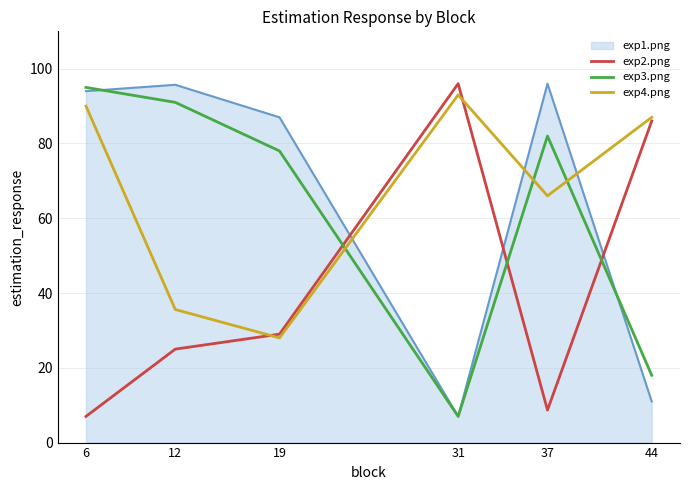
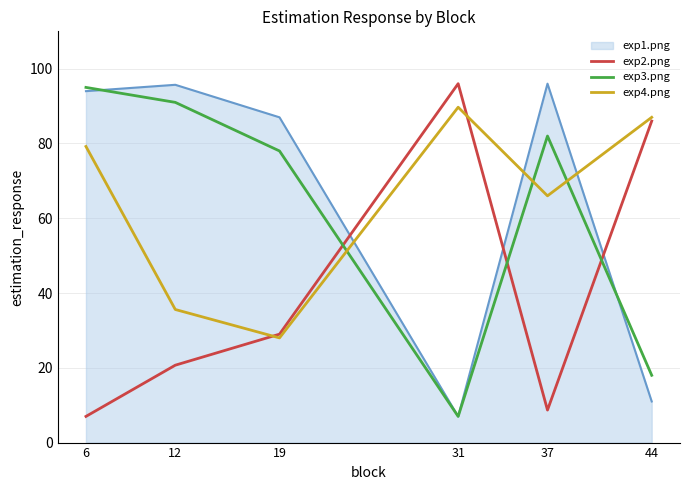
  {
    "exp1.png": {
      "6": 94,
      "12": 96,
      "19": 87,
      "37": 96,
      "44": 11
    },
    "exp2.png": {
      "6": 7,
-     "12": 25,
+     "12": 21,
      "19": 29,
      "31": 96,
      "37": 9,
      "44": 86
    },
    "exp3.png": {
      "6": 95,
      "12": 91,
      "19": 78,
      "37": 82,
      "44": 18
    },
    "exp4.png": {
-     "6": 90,
+     "6": 79,
      "12": 36,
      "19": 28,
-     "31": 93,
+     "31": 90,
      "37": 66,
      "44": 87
    }
  }
